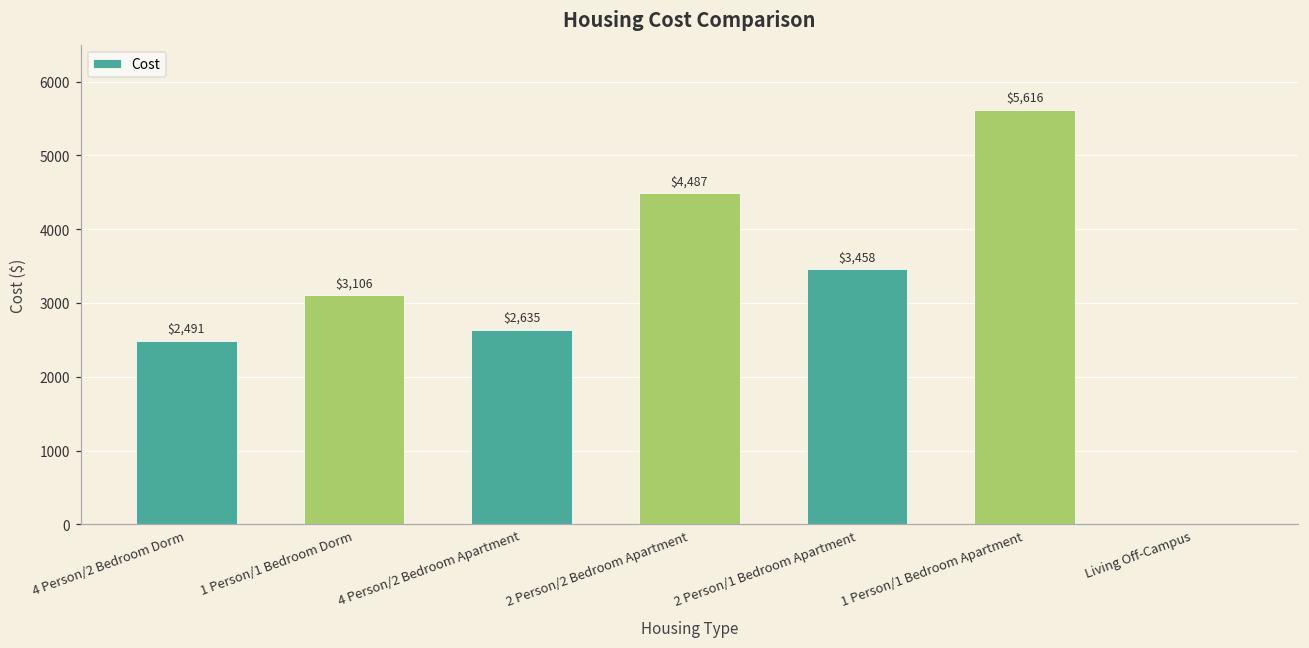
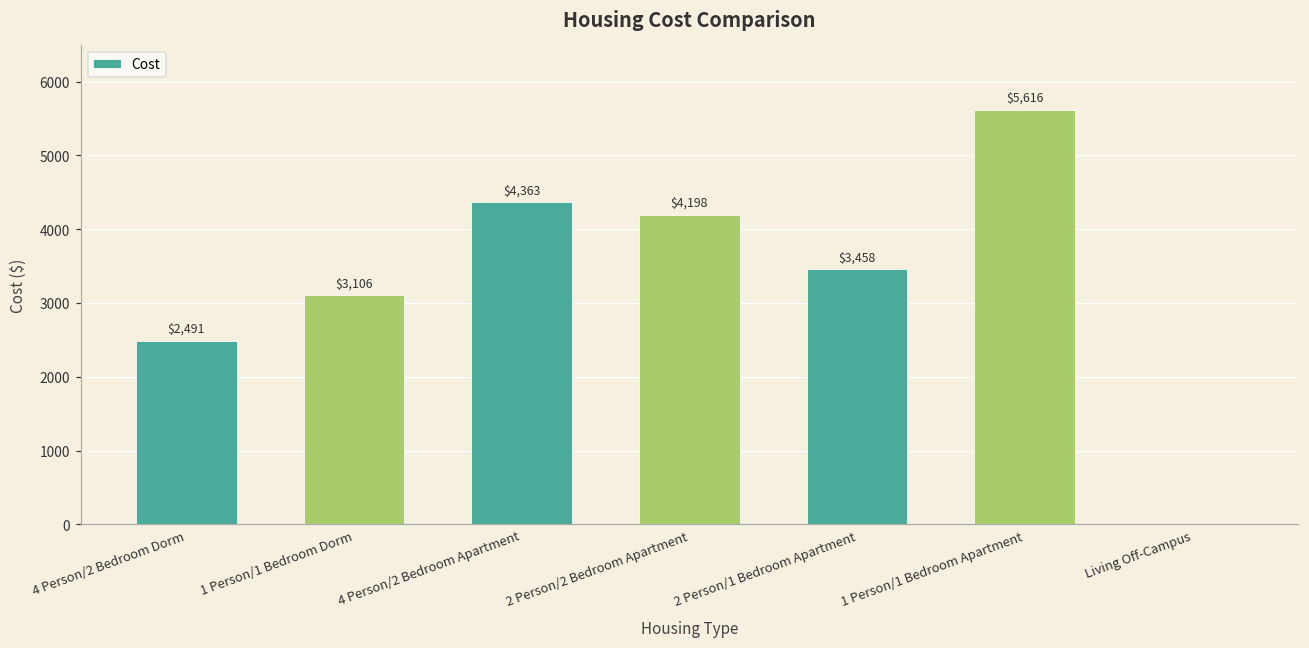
  {
    "4 Person/2 Bedroom Dorm": "$2,491",
    "1 Person/1 Bedroom Dorm": "$3,106",
-   "4 Person/2 Bedroom Apartment": "$2,635",
-   "2 Person/2 Bedroom Apartment": "$4,487",
+   "4 Person/2 Bedroom Apartment": "$4,363",
+   "2 Person/2 Bedroom Apartment": "$4,198",
    "2 Person/1 Bedroom Apartment": "$3,458",
    "1 Person/1 Bedroom Apartment": "$5,616"
  }
